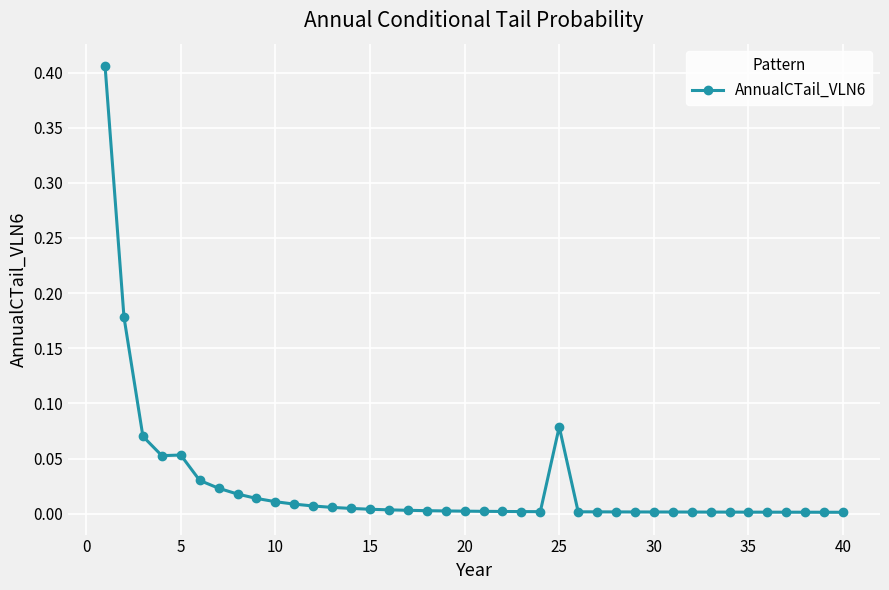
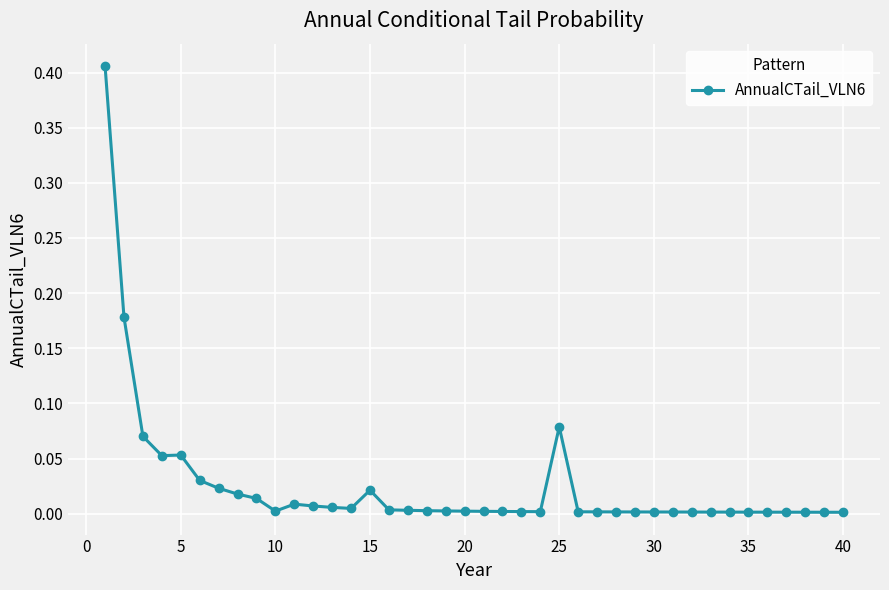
  {
    "5": 0.053,
-   "10": 0.011,
-   "15": 0.004,
+   "10": 0.002,
+   "15": 0.021,
    "20": 0.002,
    "25": 0.079,
    "30": 0.002,
    "35": 0.001,
    "40": 0.001
  }
